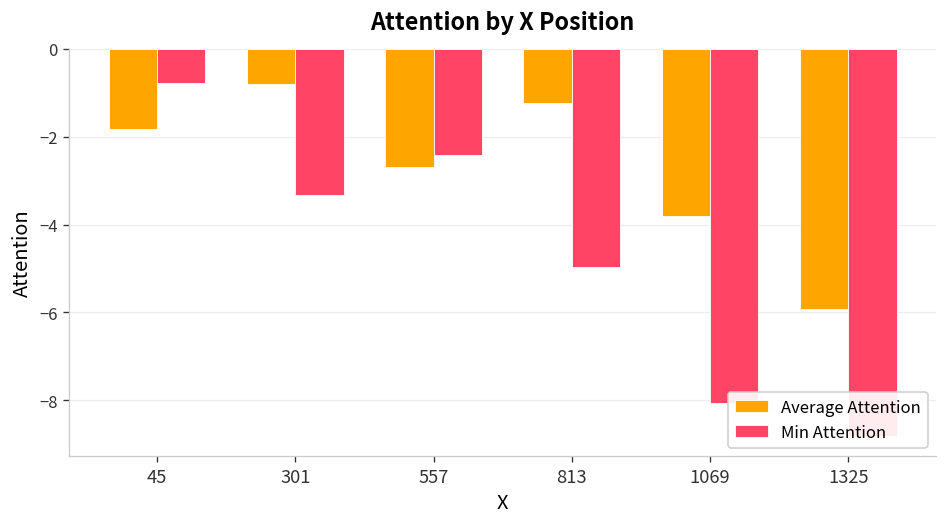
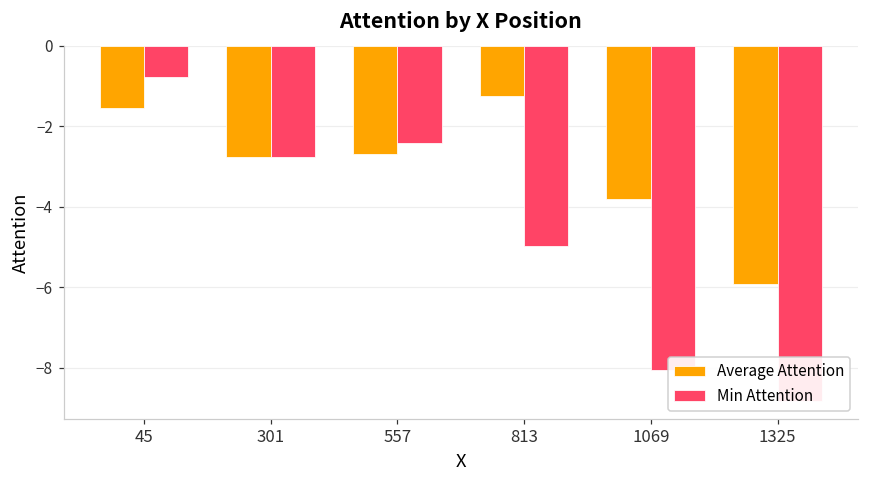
  {
    "Average Attention": {
-     "45": -1.8,
-     "301": -0.8,
+     "45": -1.5,
+     "301": -2.8,
      "557": -2.7,
      "813": -1.2,
      "1069": -3.8,
      "1325": -5.9
    },
    "Min Attention": {
      "45": -0.8,
-     "301": -3.3,
+     "301": -2.8,
      "557": -2.4,
      "813": -5.0
    }
  }
